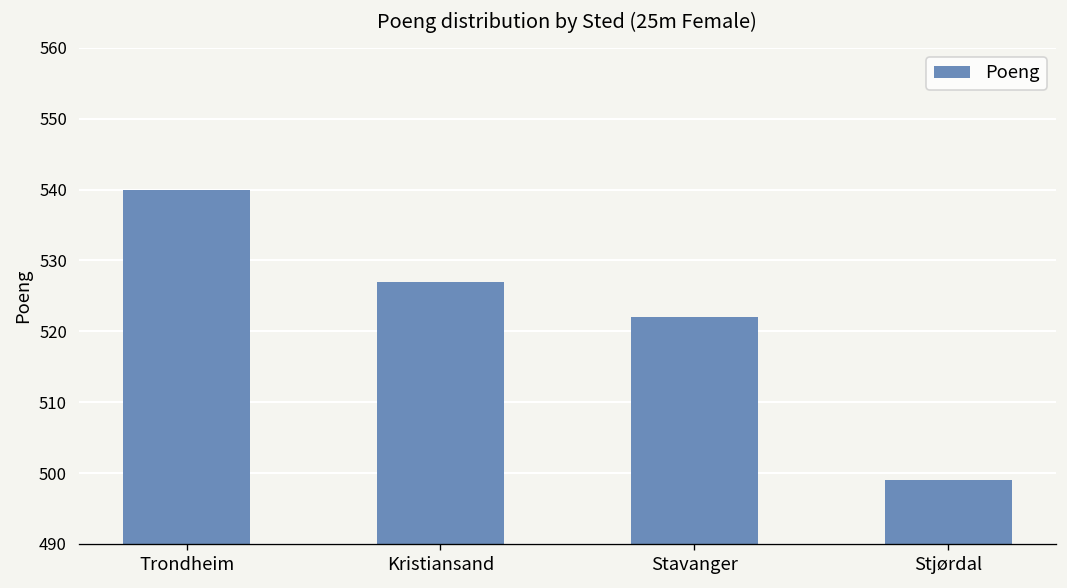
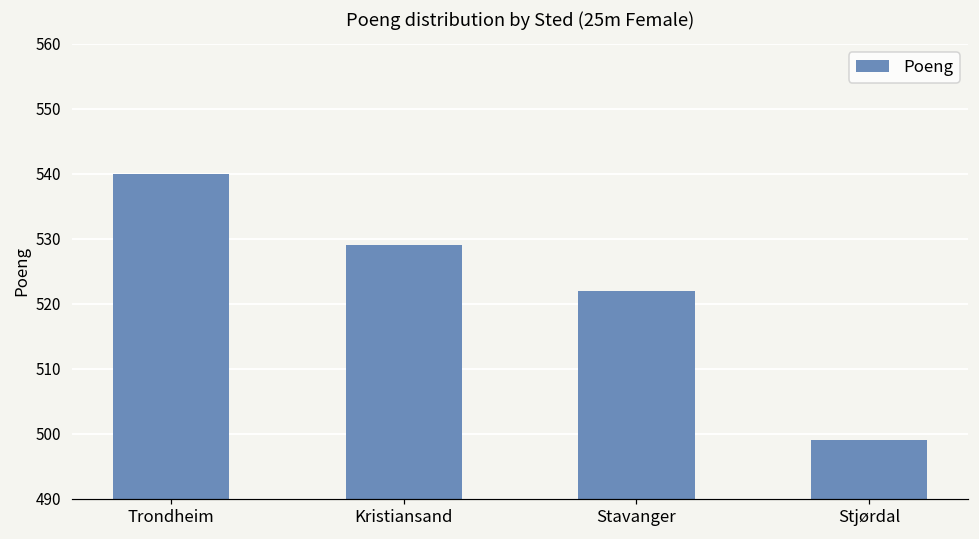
  {
    "Trondheim": 540,
-   "Kristiansand": 527,
+   "Kristiansand": 529,
    "Stavanger": 522,
    "Stjørdal": 499
  }
